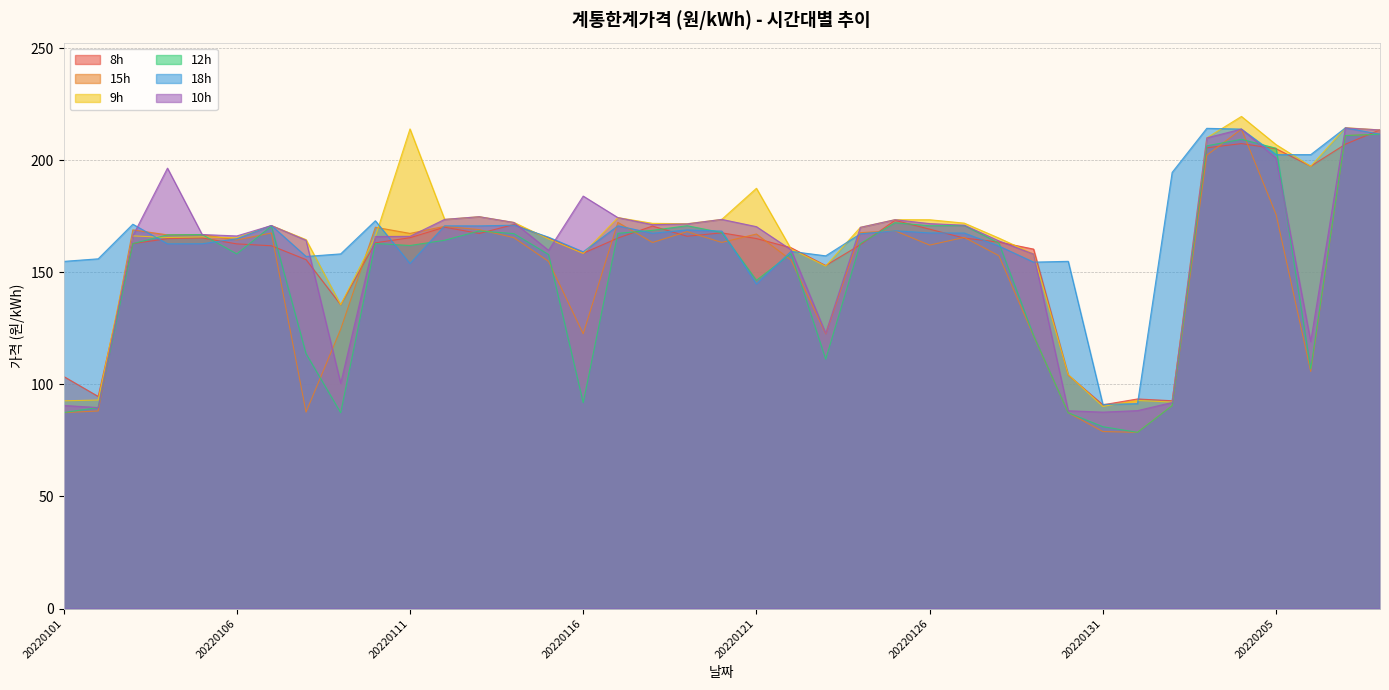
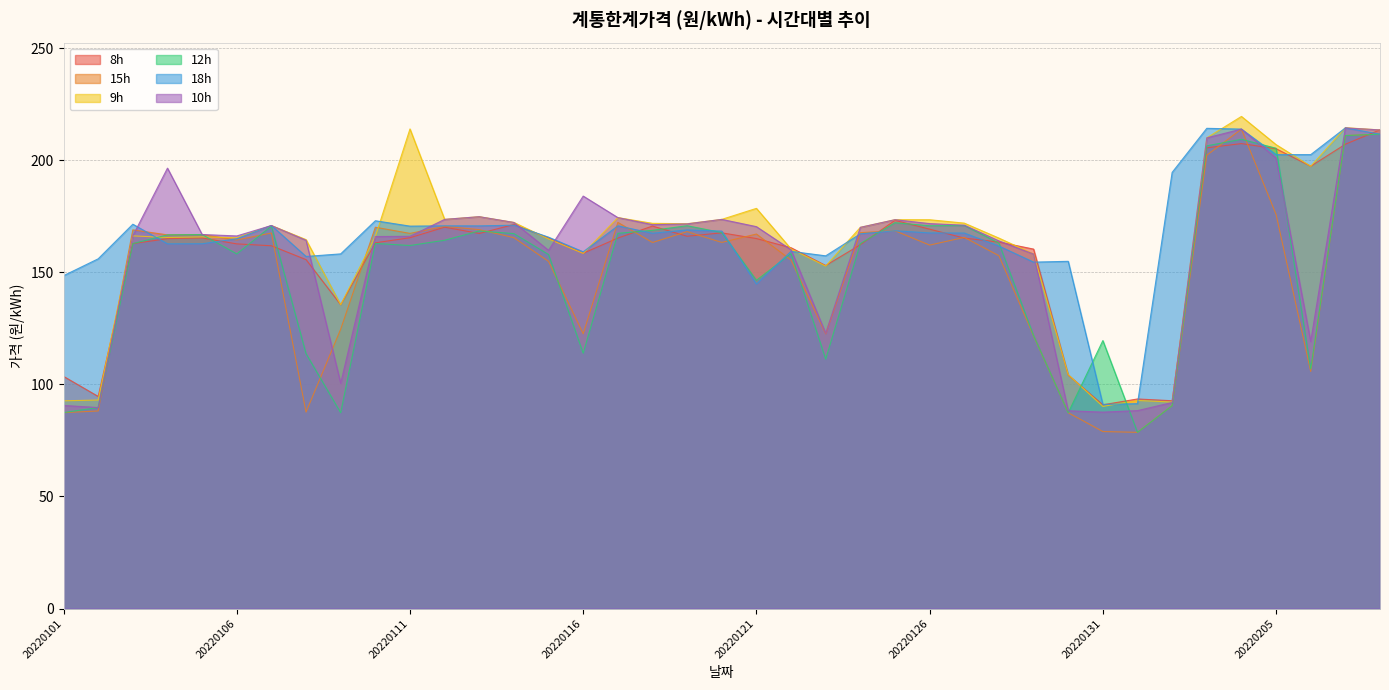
  {
    "9h": {
      "20220101": 93,
      "20220111": 214,
-     "20220121": 188,
+     "20220121": 179,
      "20220126": 173,
      "20220205": 207
    },
    "12h": {
      "20220106": 158,
      "20220111": 162,
-     "20220116": 92,
+     "20220116": 114,
      "20220121": 146,
-     "20220131": 81
+     "20220131": 120
    },
    "18h": {
-     "20220101": 155,
-     "20220111": 154,
+     "20220101": 149,
+     "20220111": 171,
      "20220121": 145,
      "20220126": 168,
      "20220205": 203
    },
    "10h": {
      "20220101": 91,
      "20220116": 184,
      "20220121": 170,
      "20220131": 88,
      "20220205": 201
    }
  }
